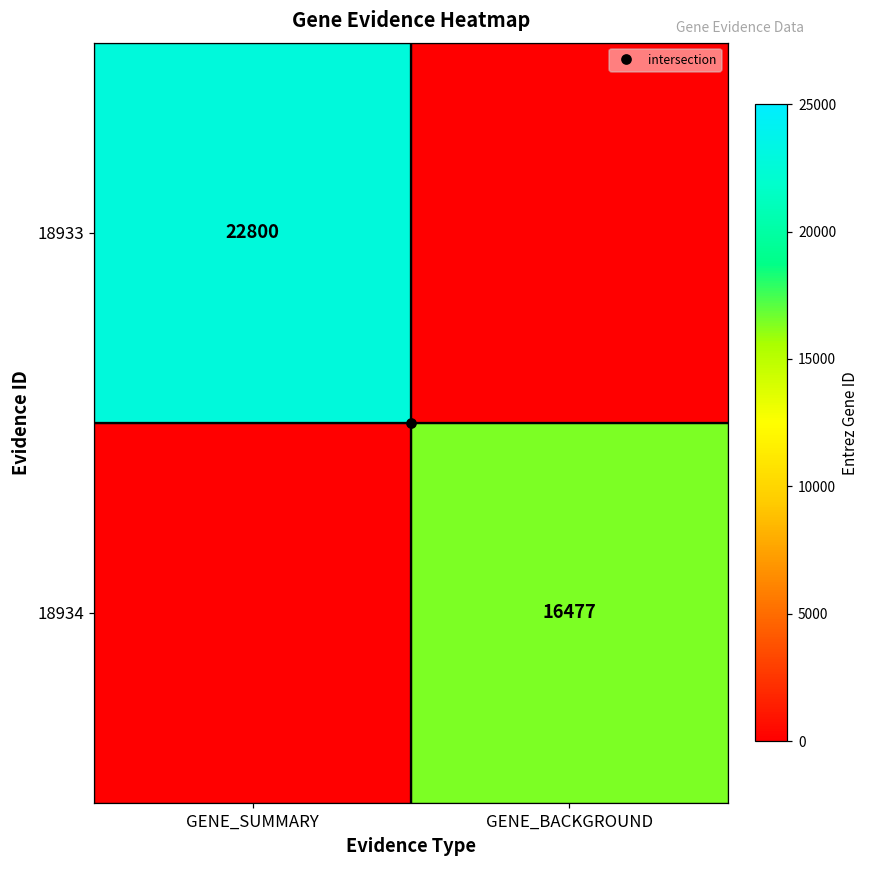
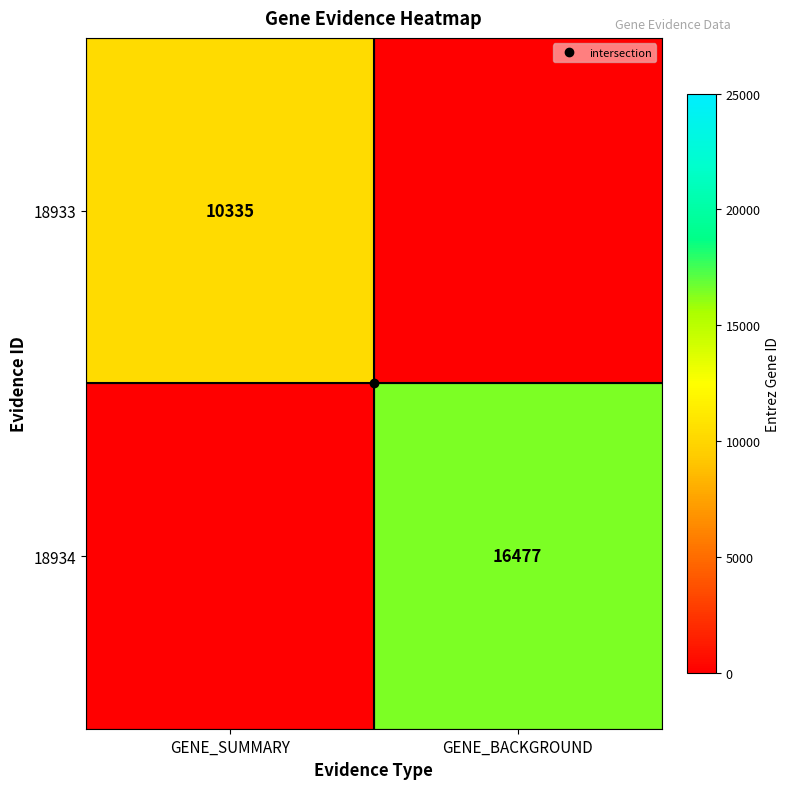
  {
    "18933": {
-     "GENE_SUMMARY": 22800
+     "GENE_SUMMARY": 10335
    },
    "18934": {
      "GENE_BACKGROUND": 16477
    }
  }
